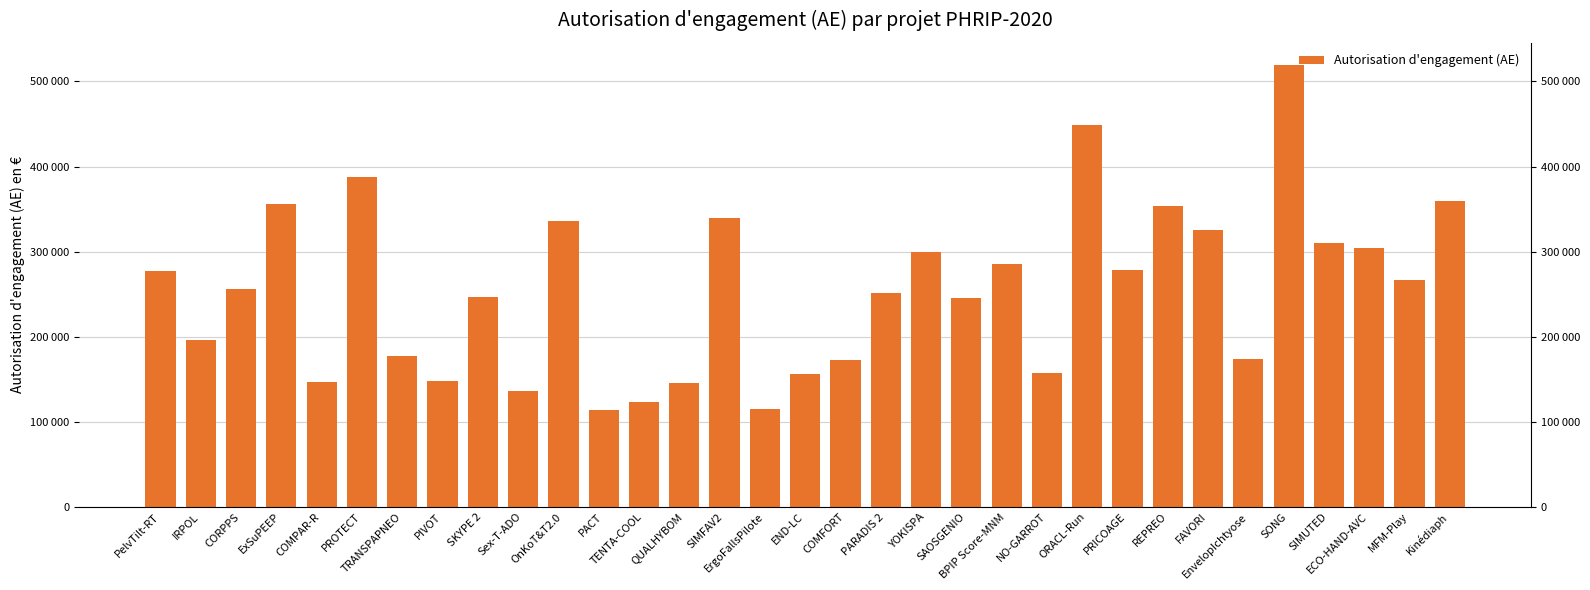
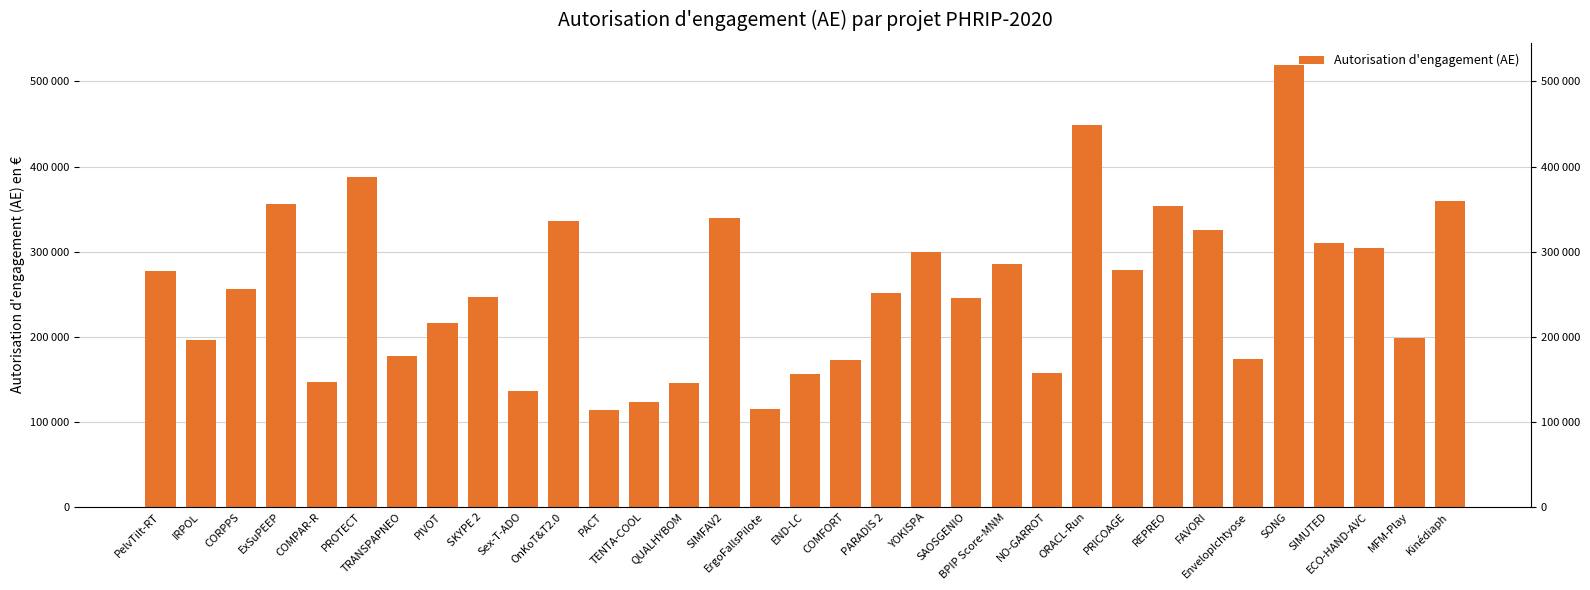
  {
    "PelvTilt-RT": 280000,
    "IRPOL": 200000,
    "CORPPS": 260000,
    "ExSuPEEP": 360000,
    "COMPAR-R": 150000,
    "PROTECT": 390000,
    "TRANSPAPNEO": 180000,
-   "PIVOT": 150000,
+   "PIVOT": 220000,
    "SKYPE 2": 250000,
    "Sex-T-ADO": 140000,
    "OnKoT&T2.0": 340000,
    "PACT": 110000,
    "TENTA-COOL": 120000,
    "QUALHYBOM": 150000,
    "SIMFAV2": 340000,
    "ErgoFallsPilote": 120000,
    "END-LC": 160000,
    "COMFORT": 170000,
    "PARADIS 2": 250000,
    "YOKISPA": 300000,
    "SAOSGENIO": 250000,
    "BPIP Score-MNM": 290000,
    "NO-GARROT": 160000,
    "ORACL-Run": 450000,
    "PRICOAGE": 280000,
    "REPREO": 350000,
    "FAVORI": 320000,
    "EnvelopIchtyose": 170000,
    "SONG": 520000,
    "SIMUTED": 310000,
    "ECO-HAND-AVC": 300000,
-   "MFM-Play": 270000,
+   "MFM-Play": 200000,
    "Kinédiaph": 360000
  }
